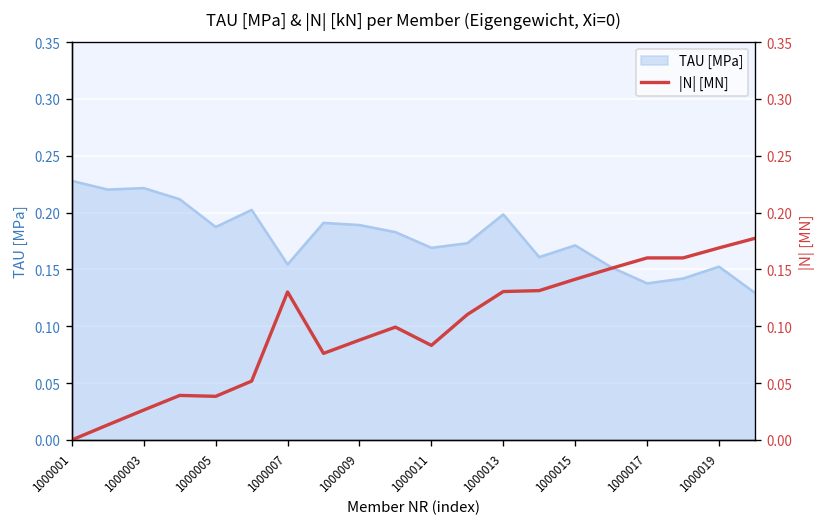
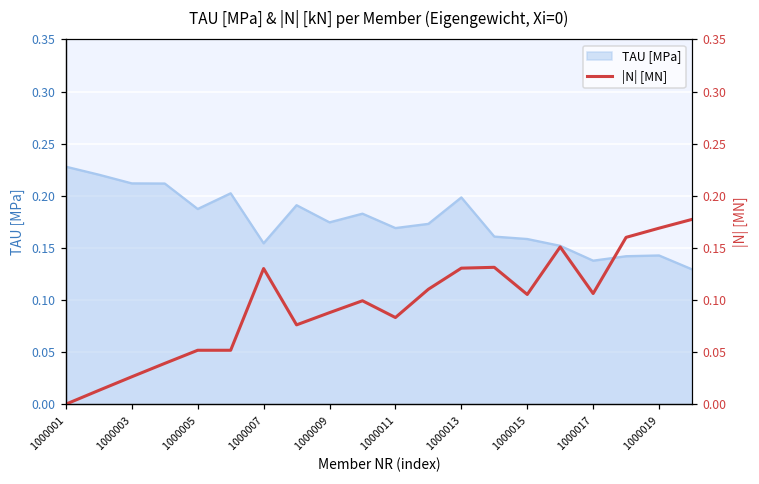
  {
    "TAU [MPa]": {
      "1000001": 0.23,
-     "1000003": 0.22,
+     "1000003": 0.21,
      "1000005": 0.19,
      "1000007": 0.15,
-     "1000009": 0.19,
+     "1000009": 0.17,
      "1000011": 0.17,
      "1000013": 0.20,
-     "1000015": 0.17,
+     "1000015": 0.16,
      "1000017": 0.14,
-     "1000019": 0.15
+     "1000019": 0.14
    },
    "|N| [MN]": {
      "1000001": 0.00,
      "1000003": 0.03,
-     "1000005": 0.04,
+     "1000005": 0.05,
      "1000007": 0.13,
      "1000009": 0.09,
      "1000011": 0.08,
      "1000013": 0.13,
-     "1000015": 0.14,
-     "1000017": 0.16,
+     "1000015": 0.11,
+     "1000017": 0.11,
      "1000019": 0.17
    }
  }
